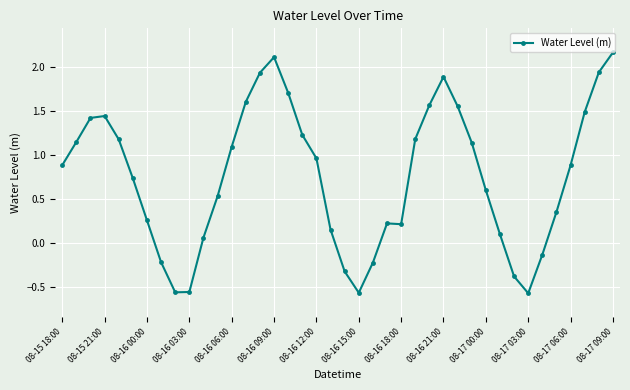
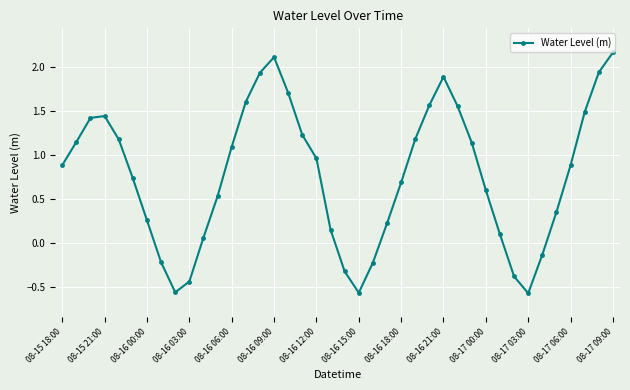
  {
    "08-15 18:00": 0.9,
    "08-15 21:00": 1.4,
    "08-16 00:00": 0.3,
-   "08-16 03:00": -0.6,
+   "08-16 03:00": -0.4,
    "08-16 06:00": 1.1,
    "08-16 09:00": 2.1,
    "08-16 12:00": 1.0,
    "08-16 15:00": -0.6,
-   "08-16 18:00": 0.2,
+   "08-16 18:00": 0.7,
    "08-16 21:00": 1.9,
    "08-17 00:00": 0.6,
    "08-17 03:00": -0.6,
    "08-17 06:00": 0.9,
    "08-17 09:00": 2.2
  }
